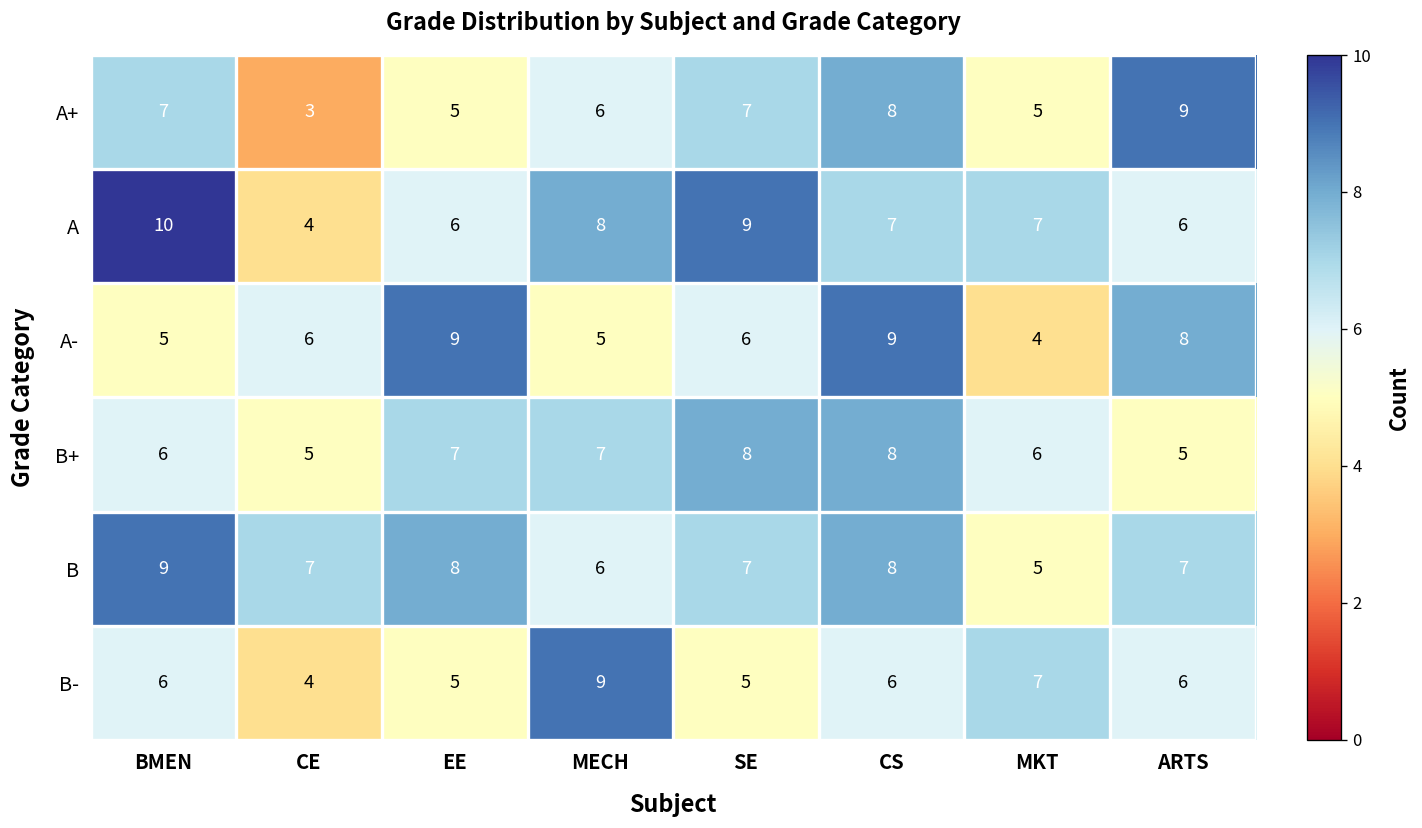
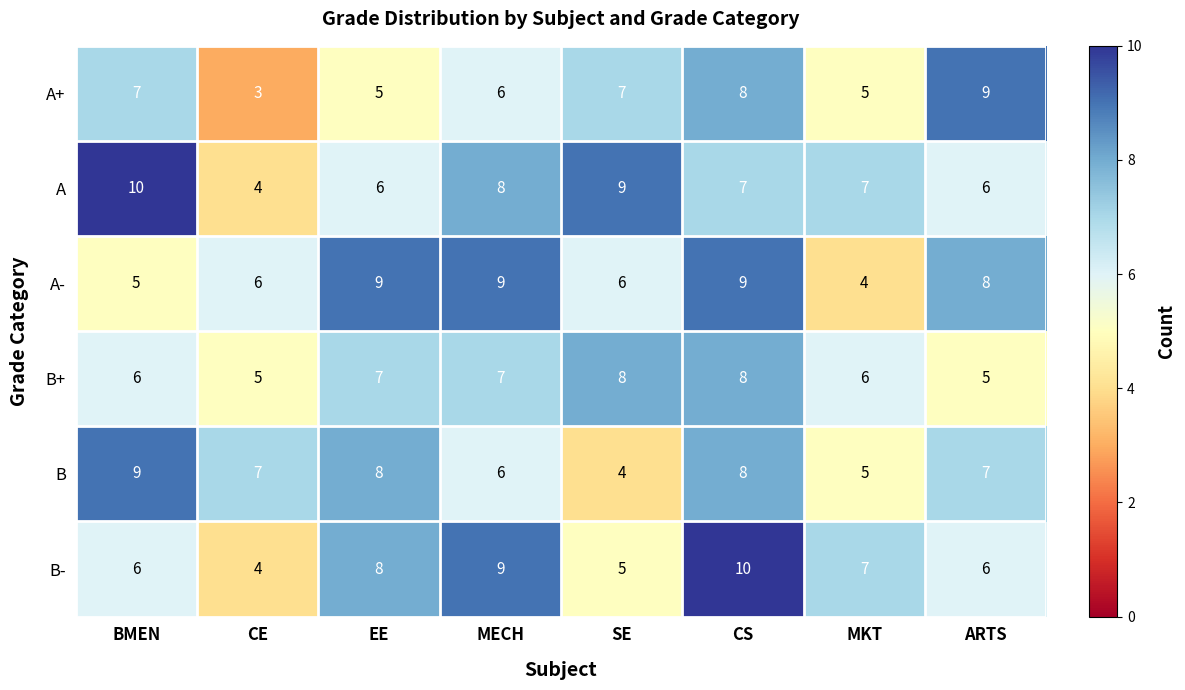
  {
    "A+": {
      "BMEN": 7,
      "CE": 3,
      "EE": 5,
      "MECH": 6,
      "SE": 7,
      "CS": 8,
      "MKT": 5,
      "ARTS": 9
    },
    "A": {
      "BMEN": 10,
      "CE": 4,
      "EE": 6,
      "MECH": 8,
      "SE": 9,
      "CS": 7,
      "MKT": 7,
      "ARTS": 6
    },
    "A-": {
      "BMEN": 5,
      "CE": 6,
      "EE": 9,
-     "MECH": 5,
+     "MECH": 9,
      "SE": 6,
      "CS": 9,
      "MKT": 4,
      "ARTS": 8
    },
    "B+": {
      "BMEN": 6,
      "CE": 5,
      "EE": 7,
      "MECH": 7,
      "SE": 8,
      "CS": 8,
      "MKT": 6,
      "ARTS": 5
    },
    "B": {
      "BMEN": 9,
      "CE": 7,
      "EE": 8,
      "MECH": 6,
-     "SE": 7,
+     "SE": 4,
      "CS": 8,
      "MKT": 5,
      "ARTS": 7
    },
    "B-": {
      "BMEN": 6,
      "CE": 4,
-     "EE": 5,
+     "EE": 8,
      "MECH": 9,
      "SE": 5,
-     "CS": 6,
+     "CS": 10,
      "MKT": 7,
      "ARTS": 6
    }
  }
